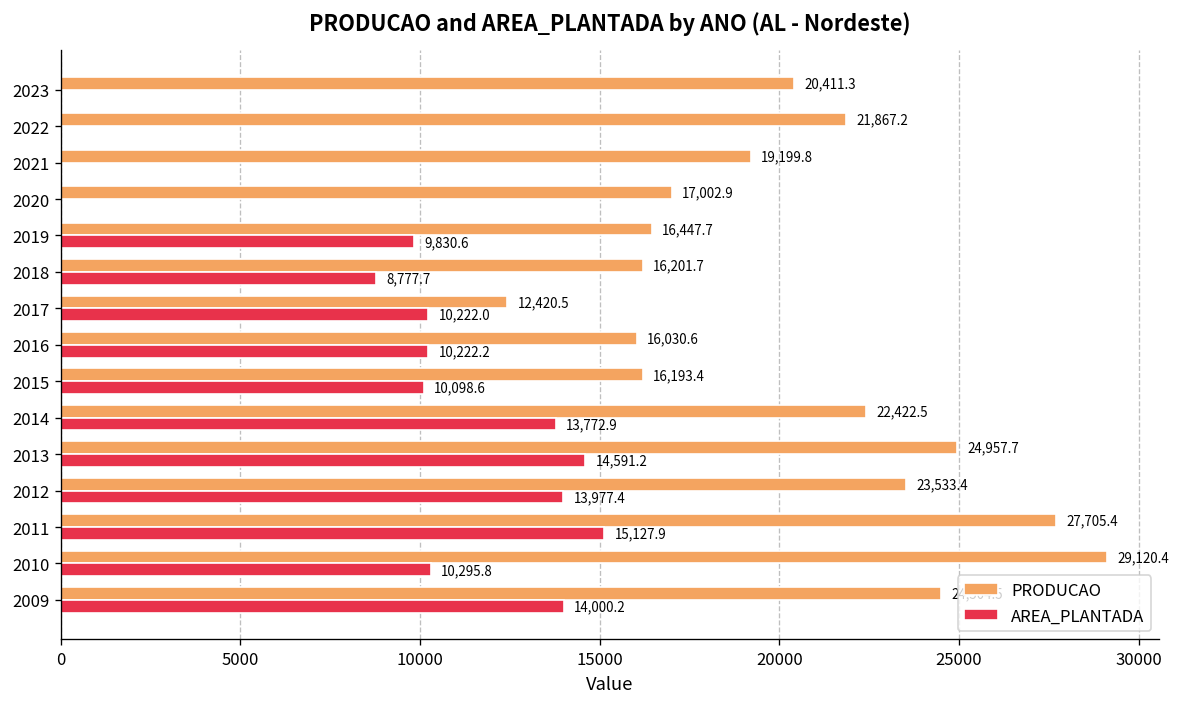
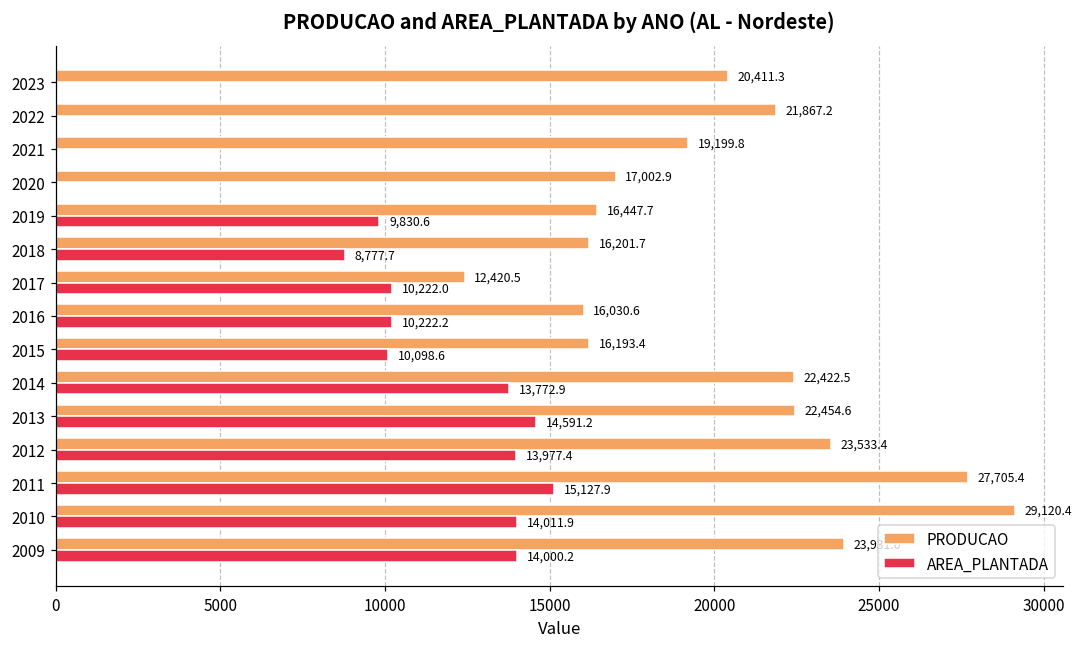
  {
    "PRODUCAO": {
      "2023": "20,411.3",
      "2022": "21,867.2",
      "2021": "19,199.8",
      "2020": "17,002.9",
      "2019": "16,447.7",
      "2018": "16,201.7",
      "2017": "12,420.5",
      "2016": "16,030.6",
      "2015": "16,193.4",
      "2014": "22,422.5",
-     "2013": "24,957.7",
+     "2013": "22,454.6",
      "2012": "23,533.4",
      "2011": "27,705.4",
      "2010": "29,120.4",
-     "2009": "24500"
+     "2009": "23900"
    },
    "AREA_PLANTADA": {
      "2019": "9,830.6",
      "2018": "8,777.7",
      "2017": "10,222.0",
      "2016": "10,222.2",
      "2015": "10,098.6",
      "2014": "13,772.9",
      "2013": "14,591.2",
      "2012": "13,977.4",
      "2011": "15,127.9",
-     "2010": "10,295.8",
+     "2010": "14,011.9",
      "2009": "14,000.2"
    }
  }
